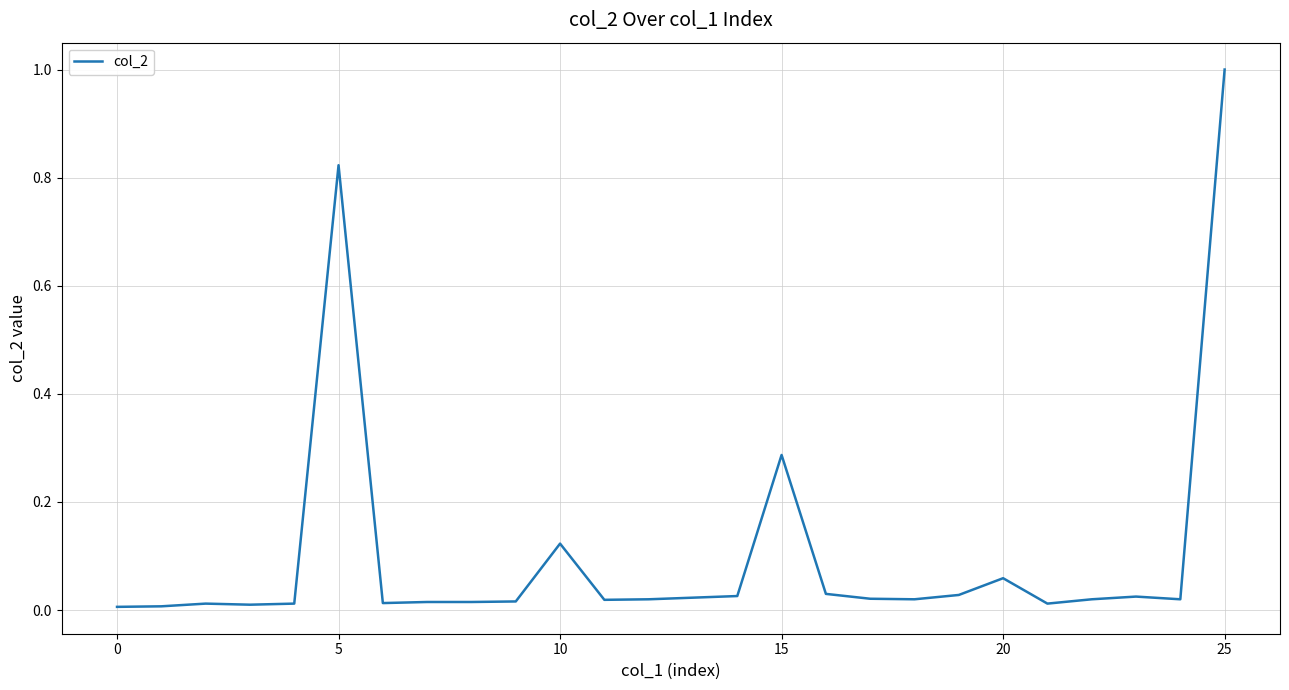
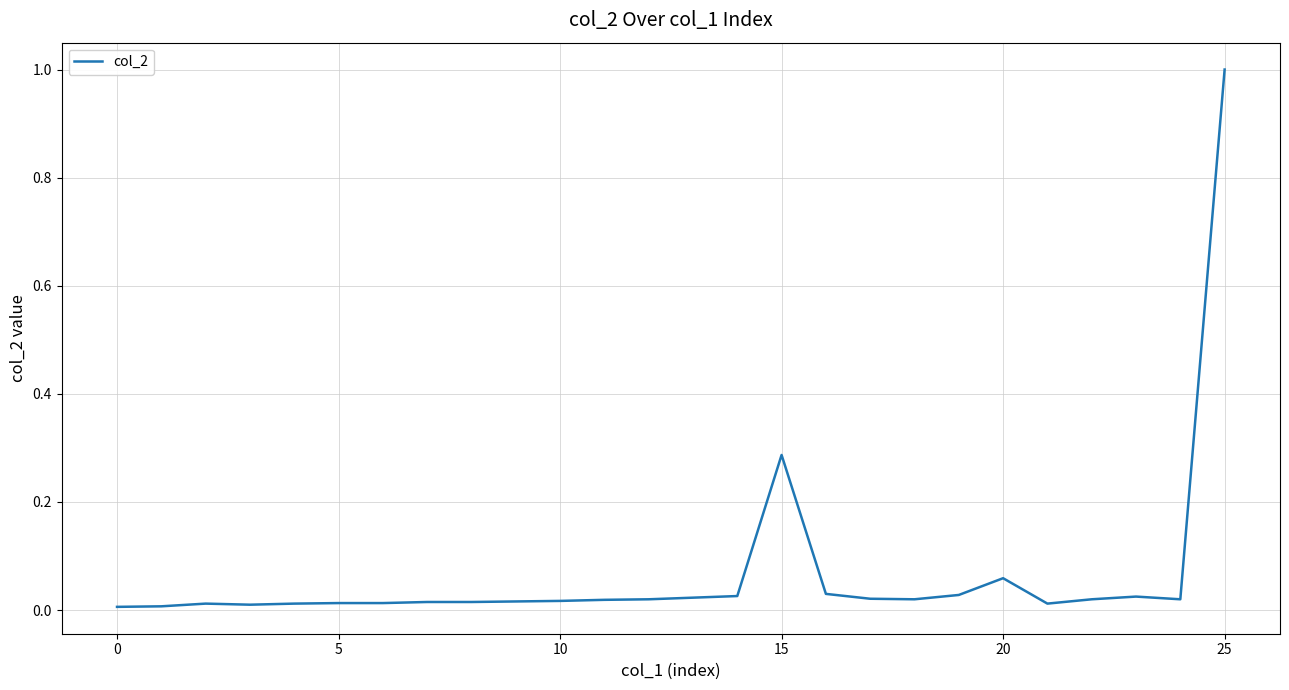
  {
    "0": 0.01,
-   "5": 0.82,
-   "10": 0.12,
+   "5": 0.01,
+   "10": 0.02,
    "15": 0.29,
    "20": 0.06,
    "25": 1.00
  }
